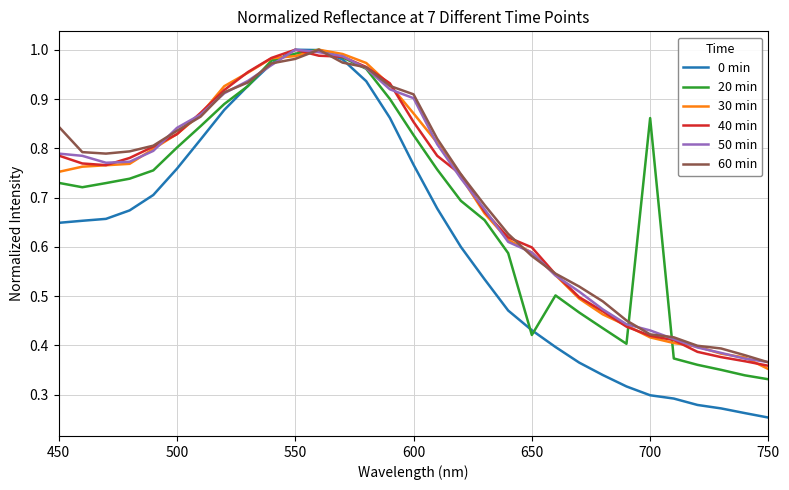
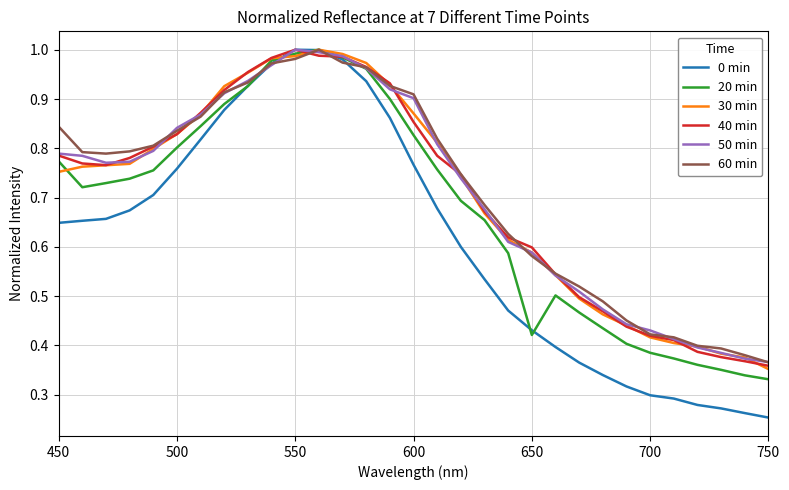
  {
    "0 min": {
      "450": 0.65,
      "500": 0.76,
      "600": 0.77,
      "650": 0.43,
      "700": 0.30,
      "750": 0.25
    },
    "20 min": {
-     "450": 0.73,
+     "450": 0.77,
      "500": 0.80,
      "600": 0.83,
      "650": 0.42,
-     "700": 0.86,
+     "700": 0.39,
      "750": 0.33
    },
    "30 min": {
      "450": 0.75,
      "600": 0.87,
      "750": 0.35
    },
    "40 min": {
      "600": 0.85,
      "650": 0.60,
      "750": 0.36
    },
    "50 min": {
      "500": 0.84,
      "600": 0.90,
      "700": 0.43
    },
    "60 min": {
      "450": 0.84,
      "500": 0.84,
      "550": 0.98,
      "600": 0.91,
      "650": 0.58
    }
  }
